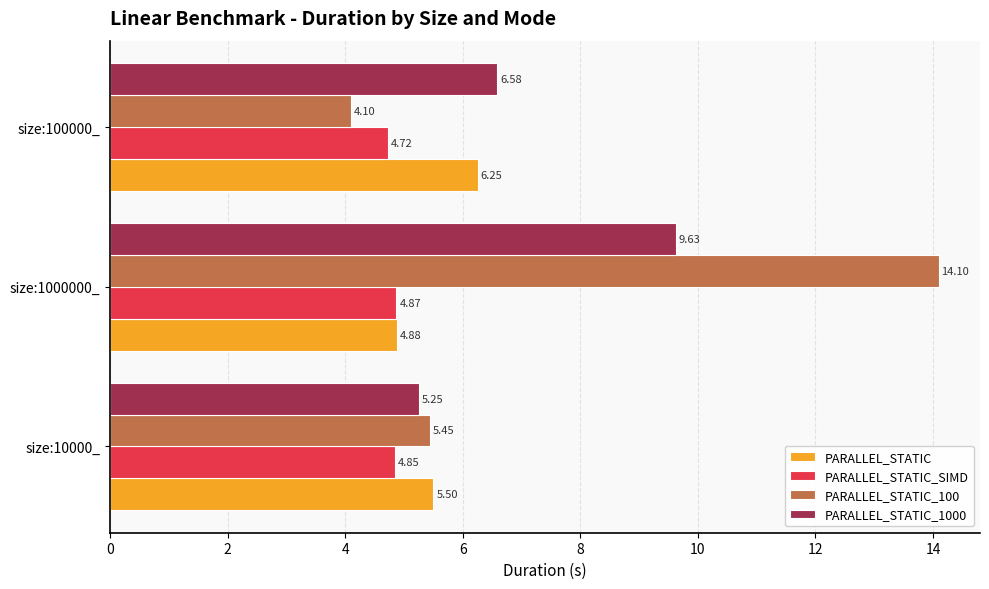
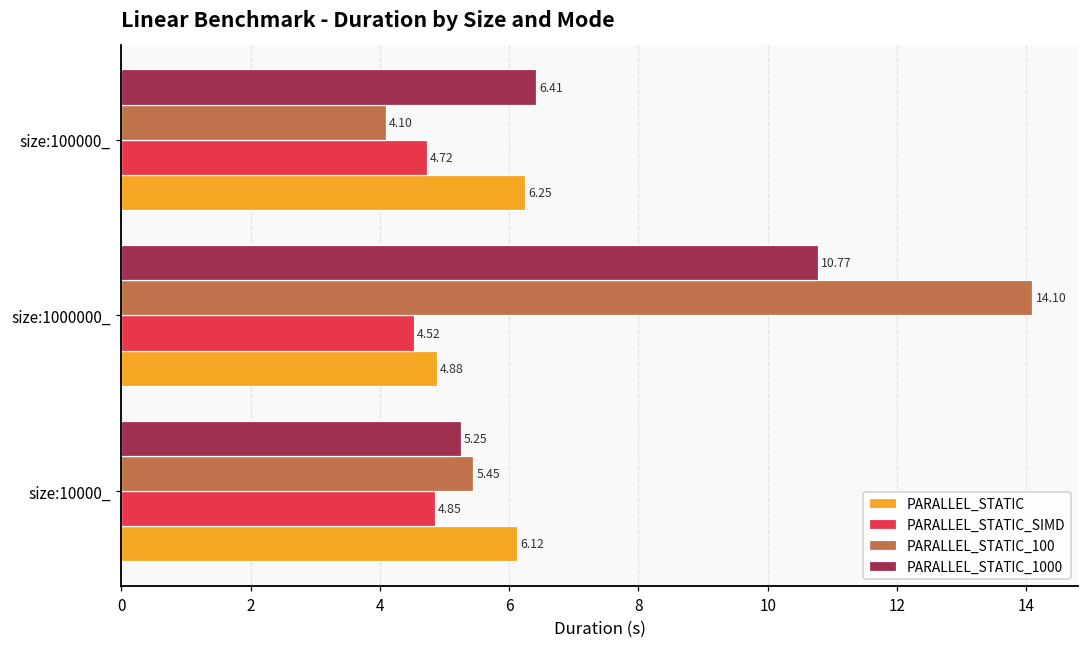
  {
    "PARALLEL_STATIC": {
      "size:100000_": 6.25,
      "size:1000000_": 4.88,
-     "size:10000_": 5.50
+     "size:10000_": 6.12
    },
    "PARALLEL_STATIC_SIMD": {
      "size:100000_": 4.72,
-     "size:1000000_": 4.87,
+     "size:1000000_": 4.52,
      "size:10000_": 4.85
    },
    "PARALLEL_STATIC_100": {
      "size:100000_": 4.10,
      "size:1000000_": 14.10,
      "size:10000_": 5.45
    },
    "PARALLEL_STATIC_1000": {
-     "size:100000_": 6.58,
-     "size:1000000_": 9.63,
+     "size:100000_": 6.41,
+     "size:1000000_": 10.77,
      "size:10000_": 5.25
    }
  }
